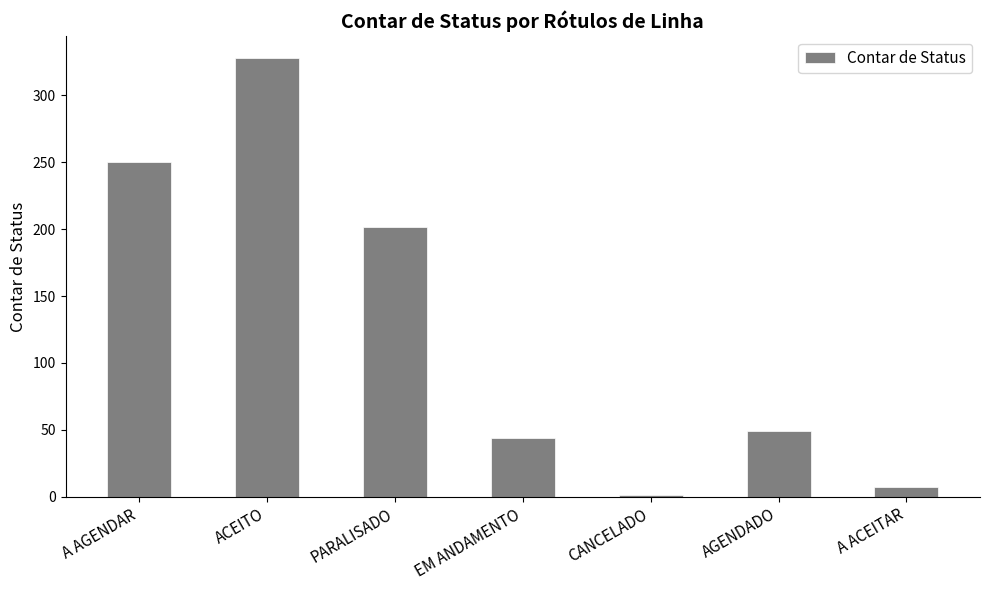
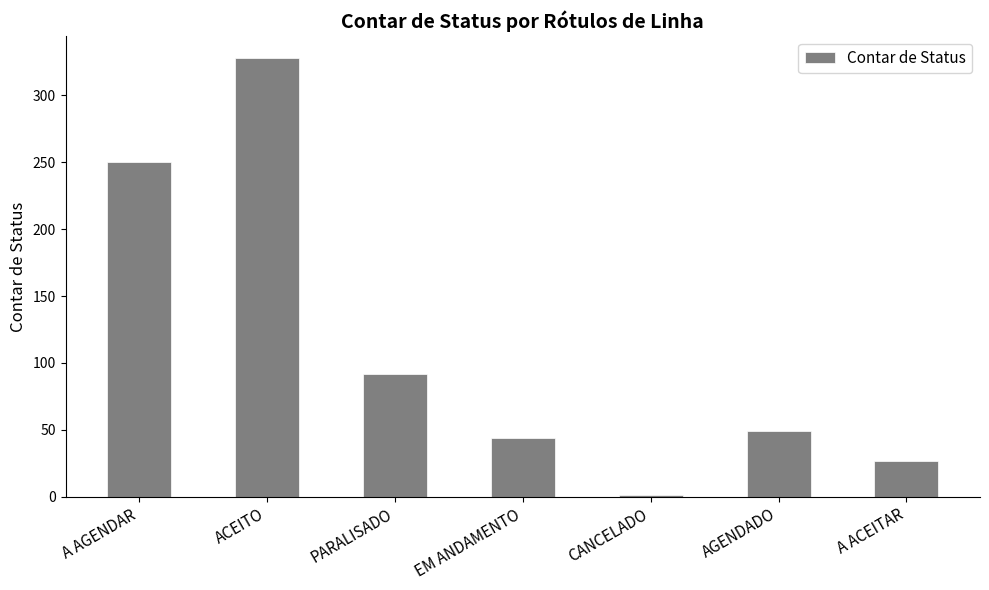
  {
    "A AGENDAR": 250,
    "ACEITO": 328,
-   "PARALISADO": 202,
+   "PARALISADO": 92,
    "EM ANDAMENTO": 44,
    "AGENDADO": 49,
-   "A ACEITAR": 7
+   "A ACEITAR": 27
  }
